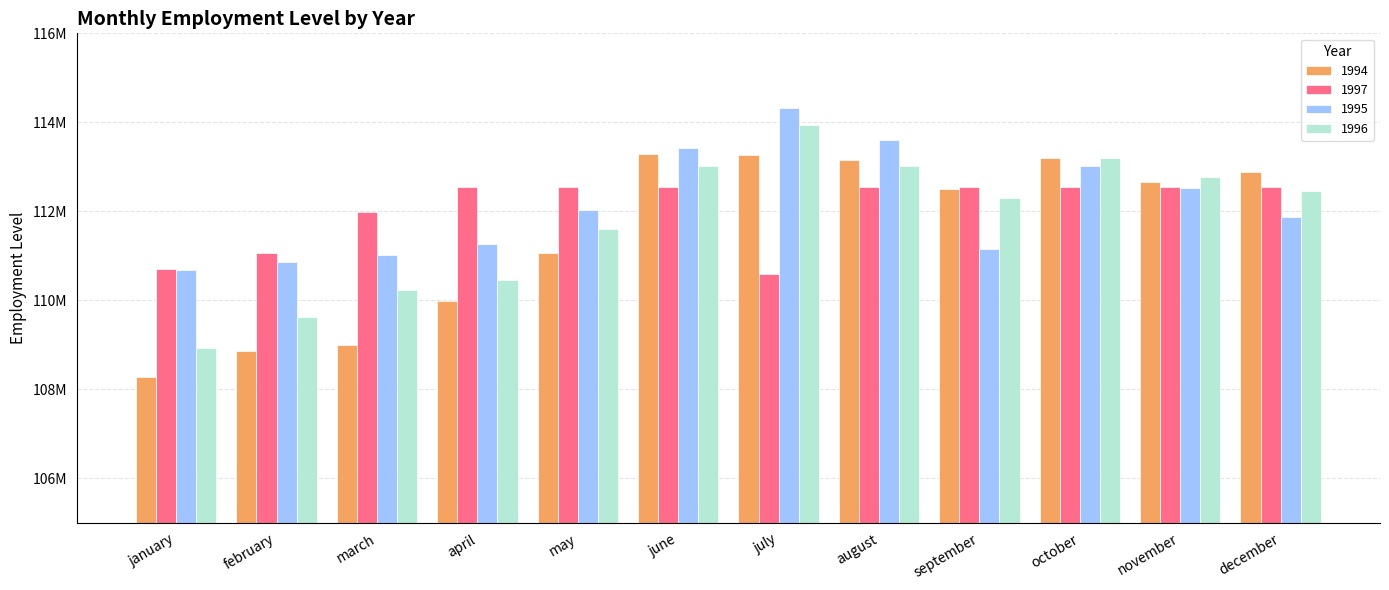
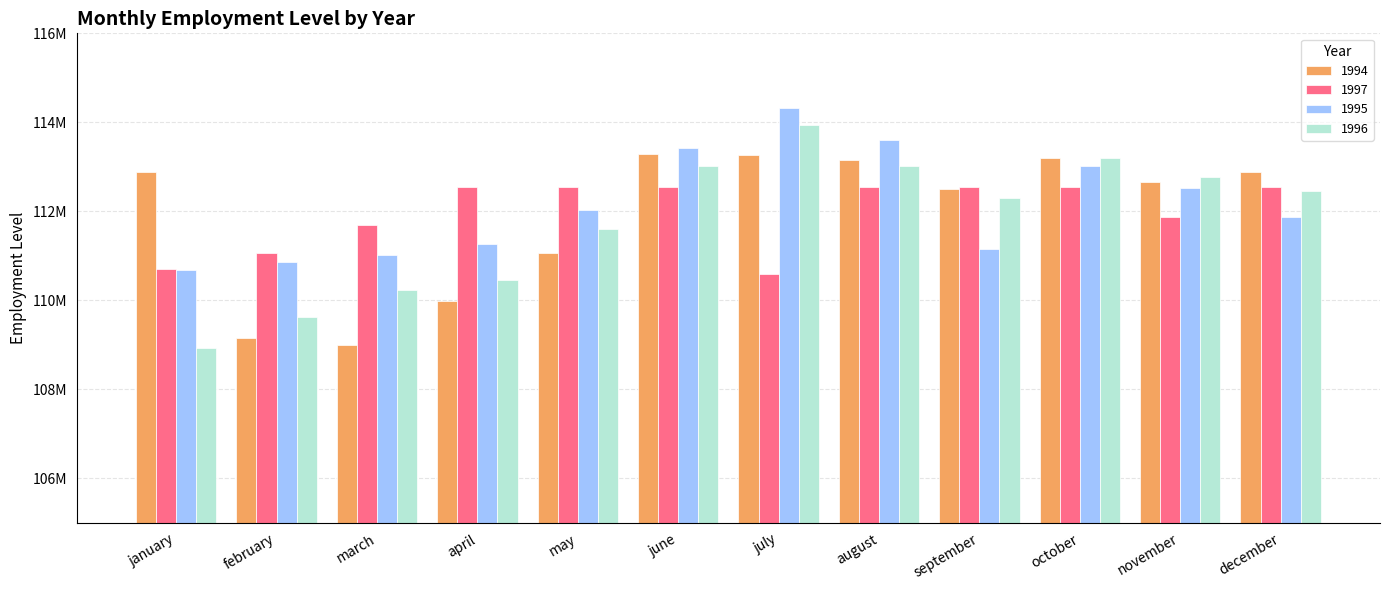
  {
    "1994": {
-     "january": 108300000,
-     "february": 108900000,
+     "january": 112900000,
+     "february": 109200000,
      "march": 109000000,
      "april": 110000000,
      "may": 111100000,
      "june": 113300000,
      "july": 113300000,
      "august": 113100000,
      "september": 112500000,
      "october": 113200000,
      "november": 112700000,
      "december": 112900000
    },
    "1997": {
      "january": 110700000,
      "february": 111100000,
-     "march": 112000000,
+     "march": 111700000,
      "april": 112500000,
      "may": 112500000,
      "june": 112500000,
      "july": 110600000,
      "august": 112500000,
      "september": 112500000,
      "october": 112500000,
-     "november": 112500000,
+     "november": 111900000,
      "december": 112500000
    }
  }
